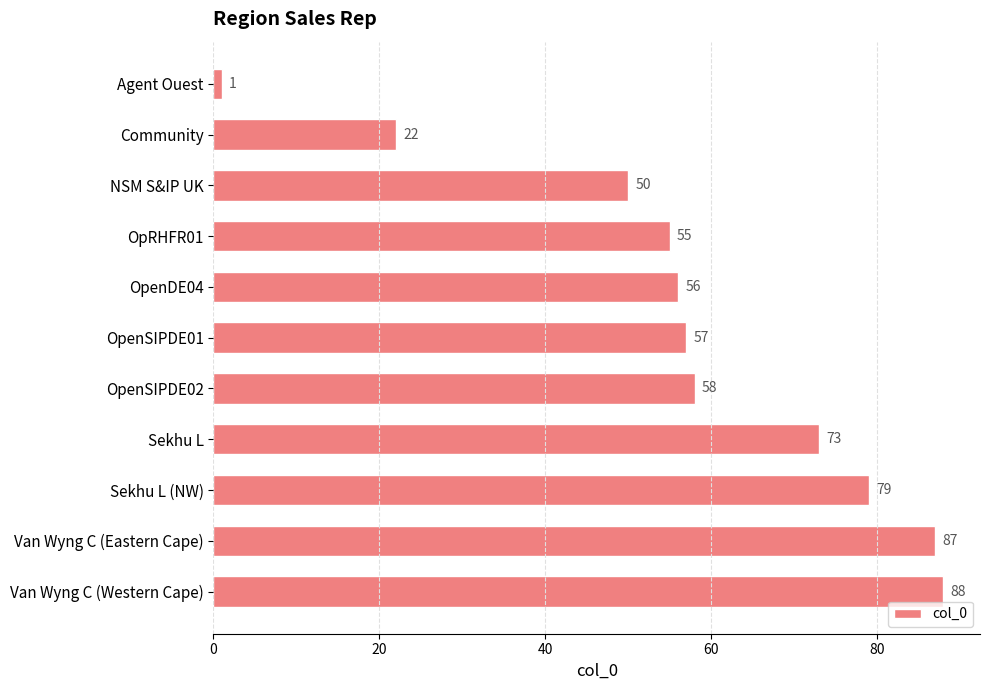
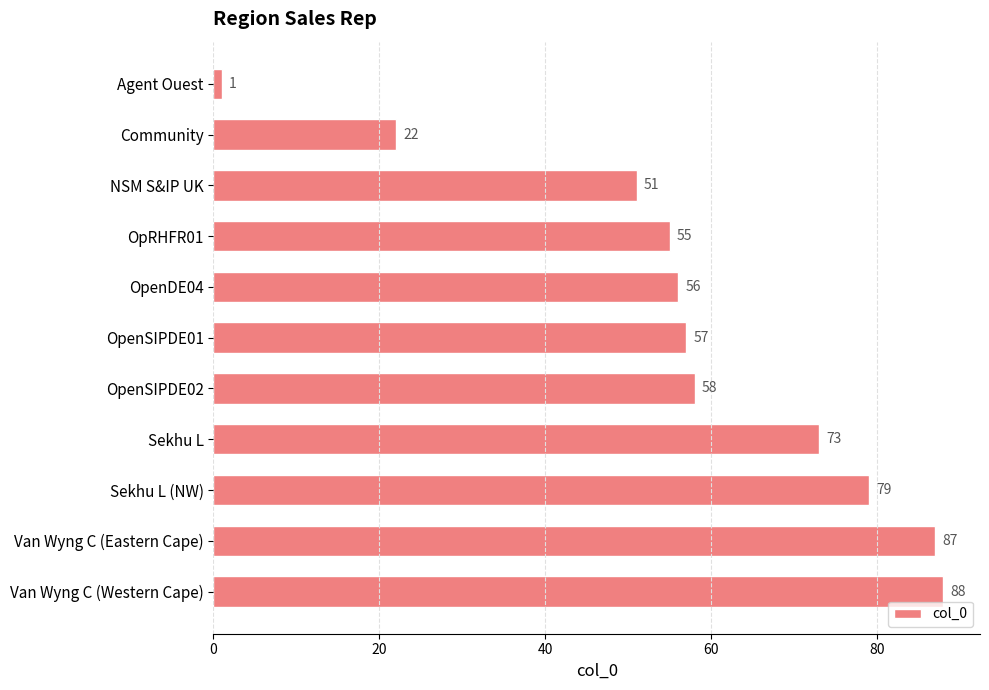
  {
    "Agent Ouest": 1,
    "Community": 22,
-   "NSM S&IP UK": 50,
+   "NSM S&IP UK": 51,
    "OpRHFR01": 55,
    "OpenDE04": 56,
    "OpenSIPDE01": 57,
    "OpenSIPDE02": 58,
    "Sekhu L": 73,
    "Sekhu L (NW)": 79,
    "Van Wyng C (Eastern Cape)": 87,
    "Van Wyng C (Western Cape)": 88
  }
